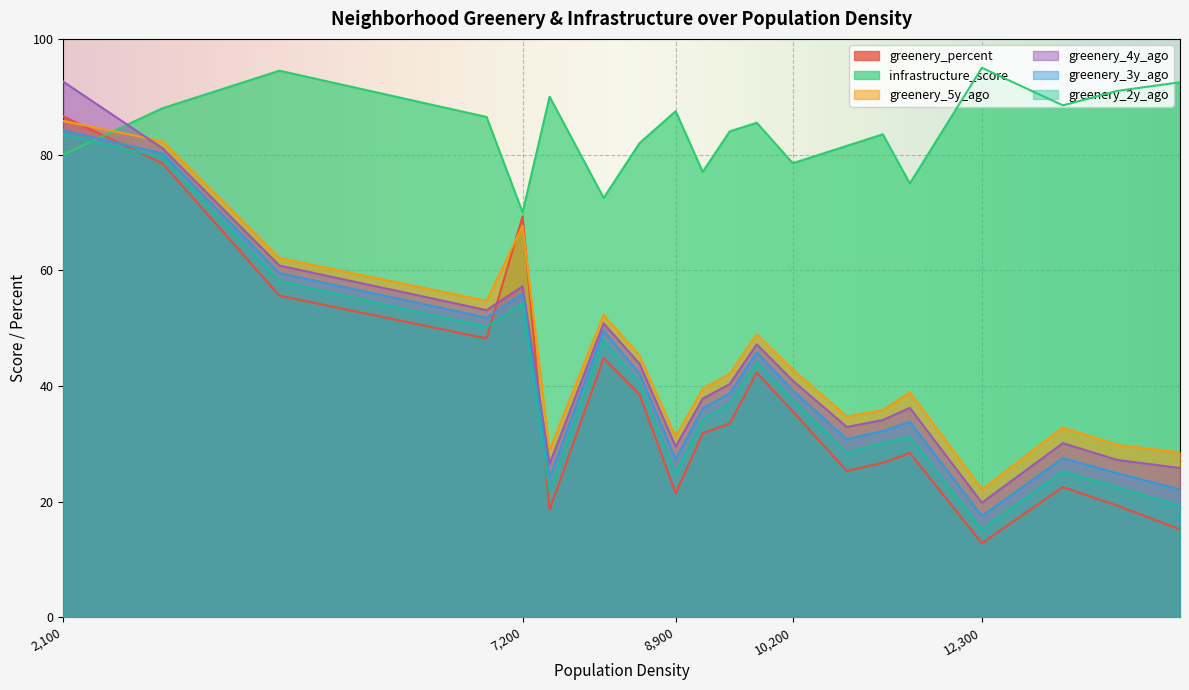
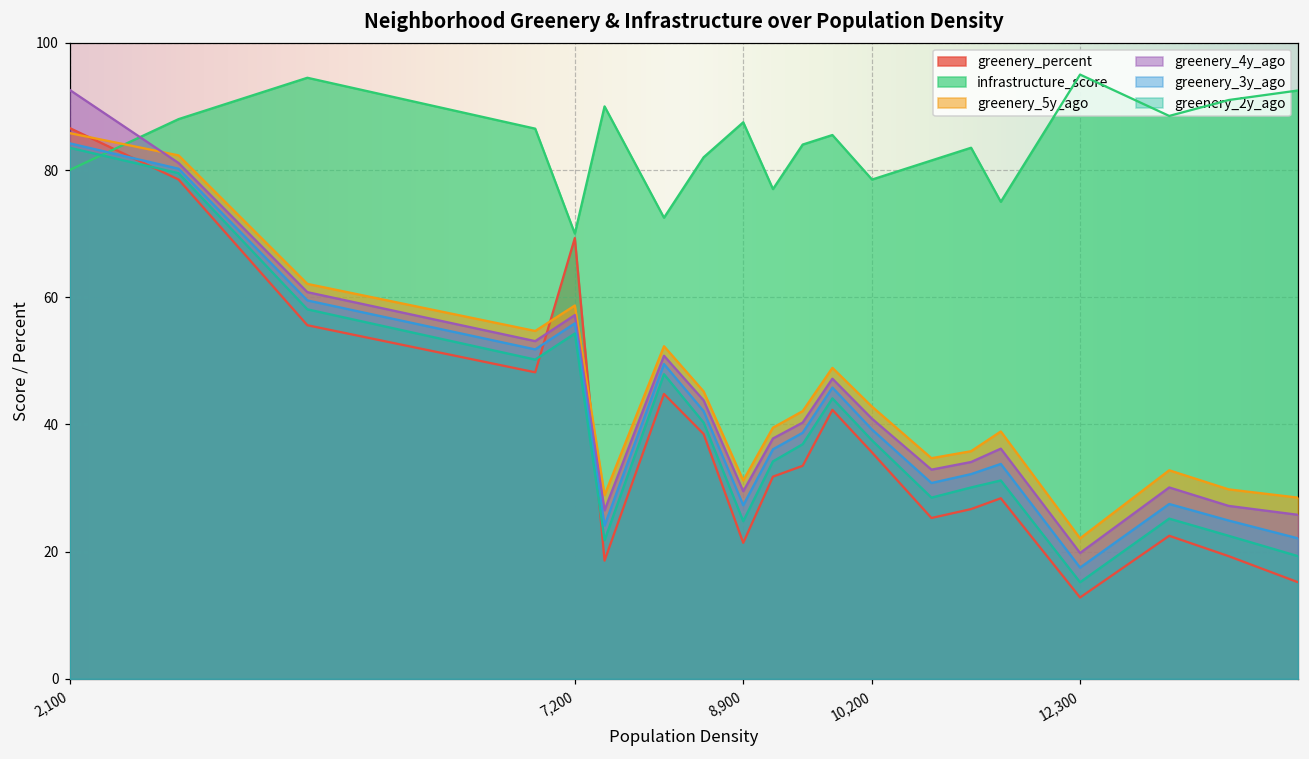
  {
    "greenery_percent": {
      "2,100": 87,
      "7,200": 69,
      "8,900": 21,
      "10,200": 36,
      "12,300": 13
    },
    "greenery_5y_ago": {
      "2,100": 86,
-     "7,200": 68,
+     "7,200": 59,
      "8,900": 31,
      "10,200": 43,
      "12,300": 22
    },
    "greenery_4y_ago": {
      "2,100": 93,
      "7,200": 57,
      "8,900": 30,
      "10,200": 41,
      "12,300": 20
    }
  }
